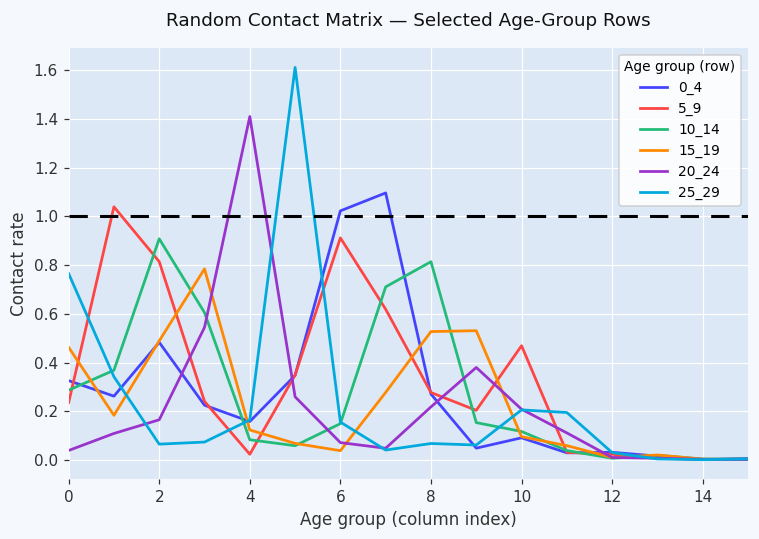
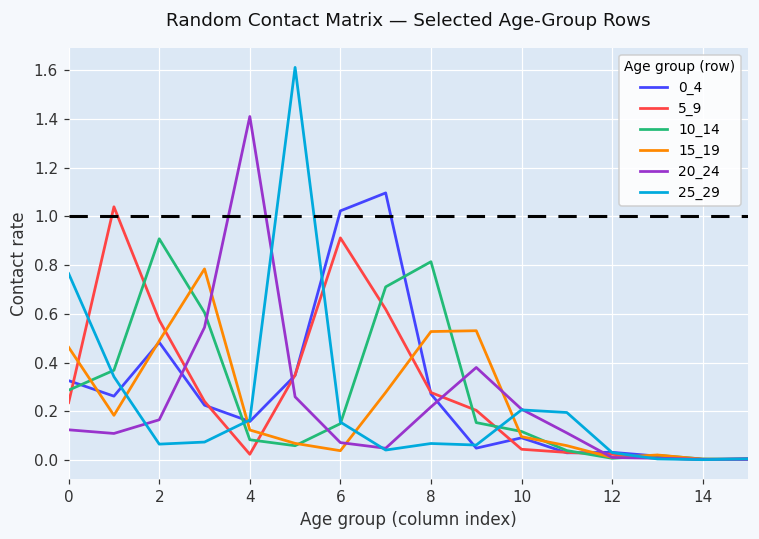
  {
    "0_4": {
      "0": 0.33,
      "6": 1.02
    },
    "5_9": {
      "0": 0.24,
-     "2": 0.81,
+     "2": 0.57,
      "4": 0.02,
      "6": 0.91,
-     "10": 0.47
+     "10": 0.04
    },
    "10_14": {
      "0": 0.29,
      "2": 0.91,
      "4": 0.08,
      "8": 0.81,
      "10": 0.12
    },
    "15_19": {
      "0": 0.46,
      "4": 0.12,
      "6": 0.04,
      "8": 0.53
    },
    "20_24": {
-     "0": 0.04,
+     "0": 0.12,
      "2": 0.17,
      "4": 1.41,
      "6": 0.07,
      "8": 0.22
    },
    "25_29": {
      "0": 0.76,
      "2": 0.07,
      "8": 0.07
    }
  }
